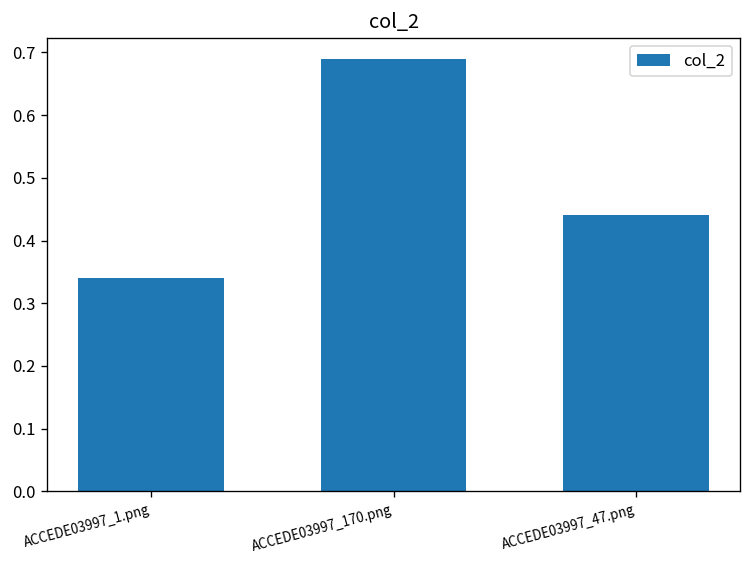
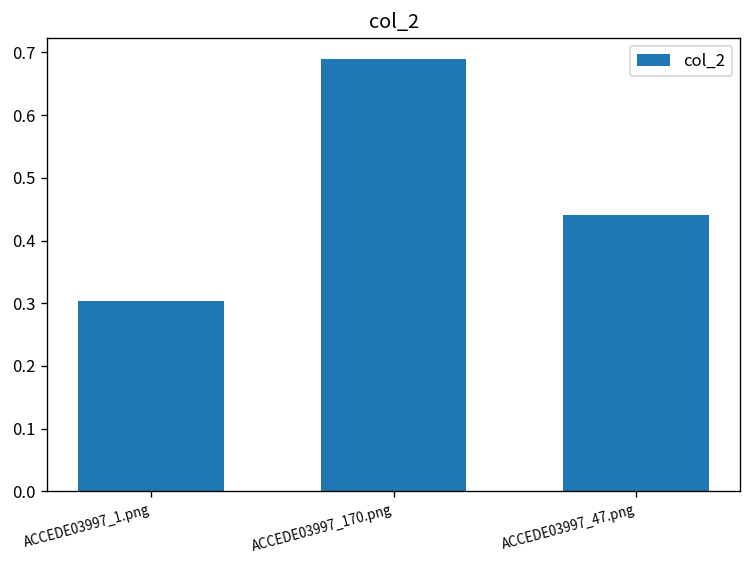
  {
-   "ACCEDE03997_1.png": 0.34,
+   "ACCEDE03997_1.png": 0.30,
    "ACCEDE03997_170.png": 0.69,
    "ACCEDE03997_47.png": 0.44
  }
